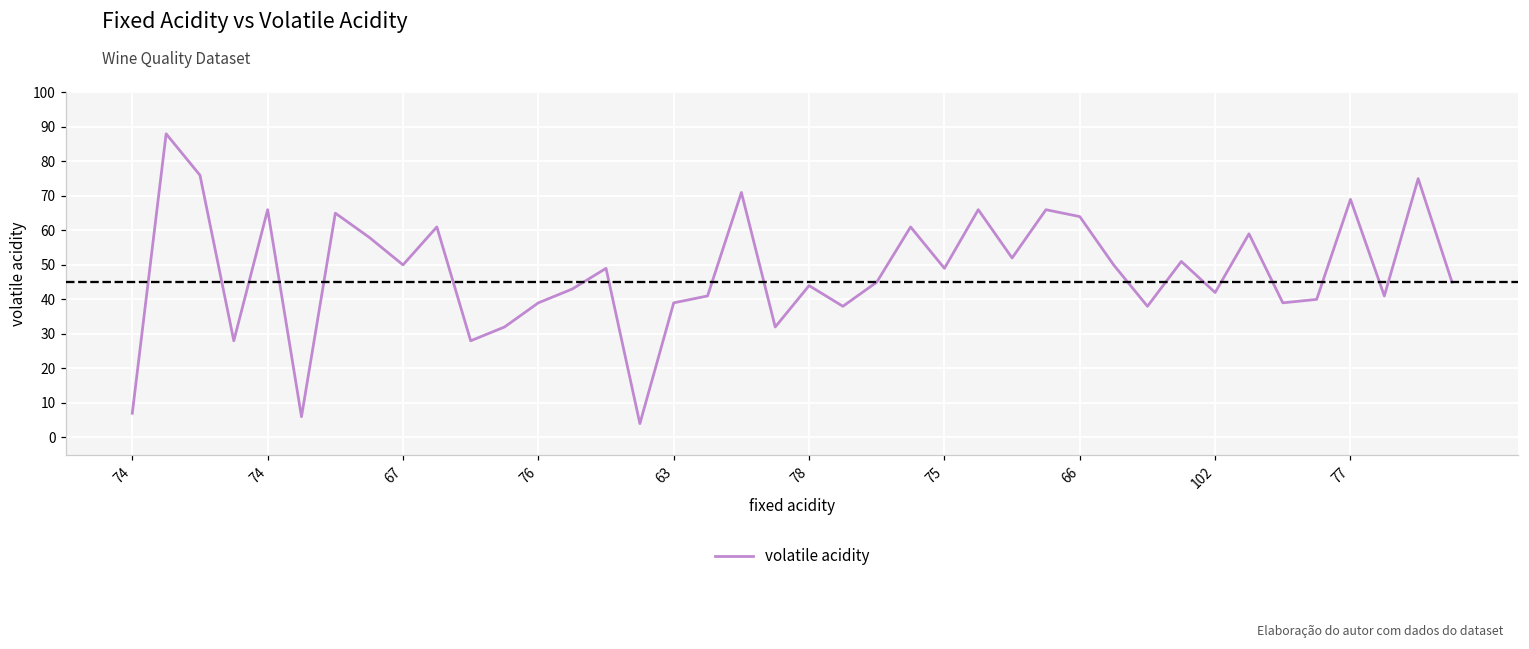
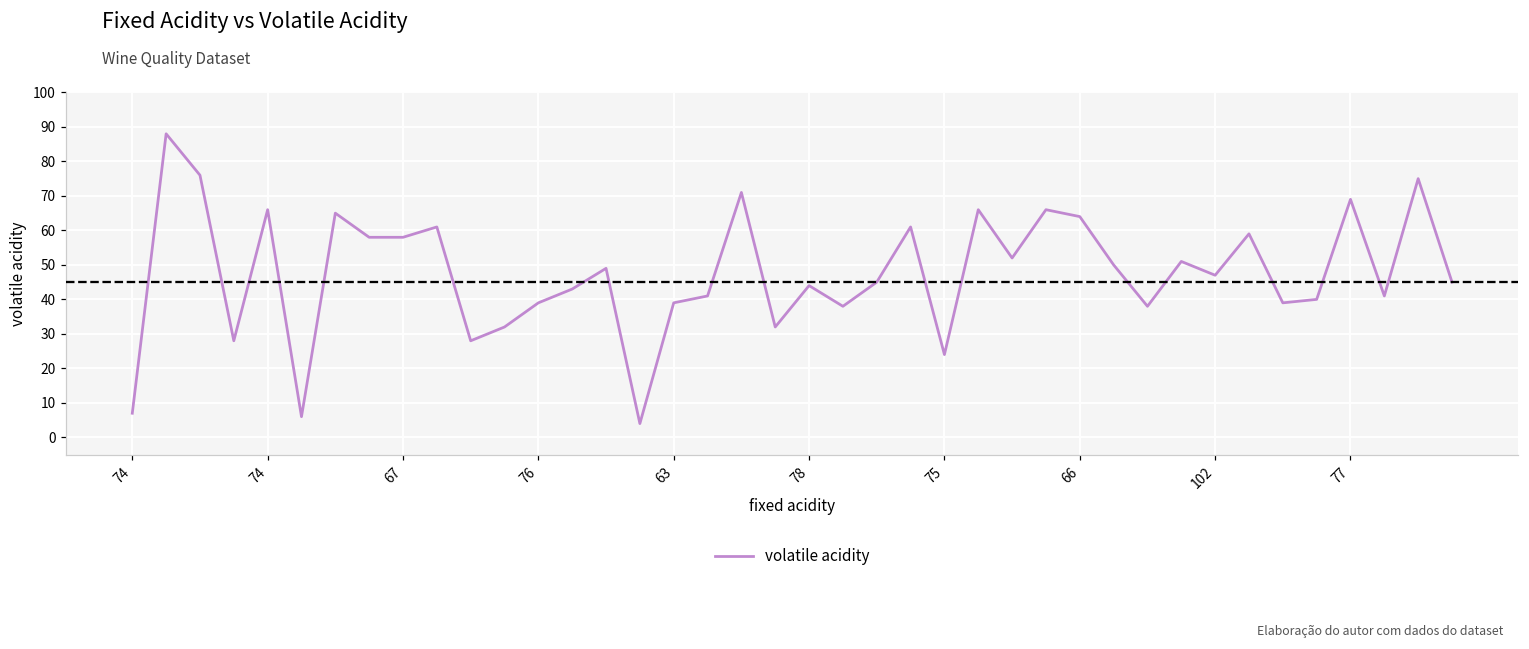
  {
-   "67": 50,
+   "67": 58,
    "76": 39,
    "63": 39,
    "78": 44,
-   "75": 49,
+   "75": 24,
    "66": 64,
-   "102": 42,
+   "102": 47,
    "77": 69
  }
